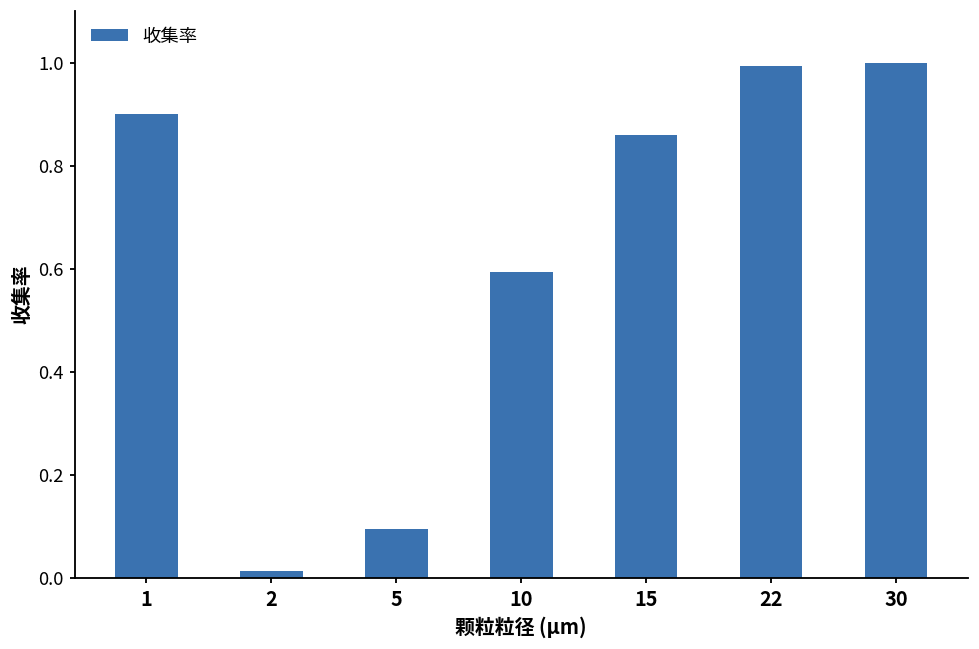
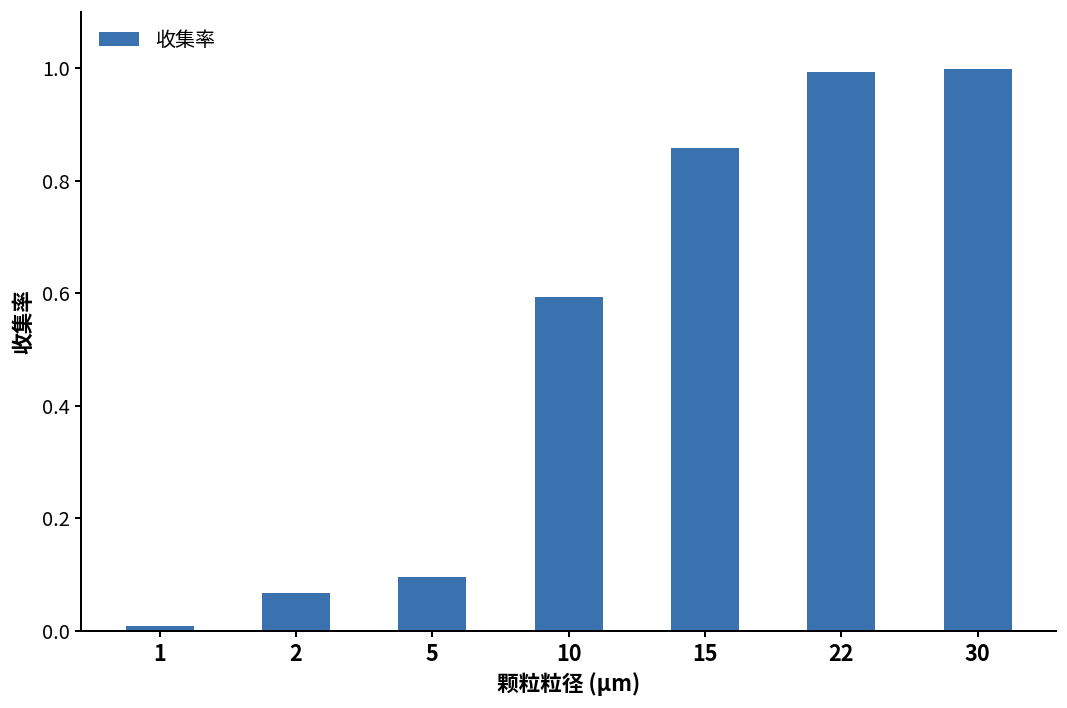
  {
-   "1": 0.90,
-   "2": 0.01,
+   "1": 0.01,
+   "2": 0.07,
    "5": 0.10,
    "10": 0.59,
    "15": 0.86,
    "22": 0.99,
    "30": 1.00
  }
